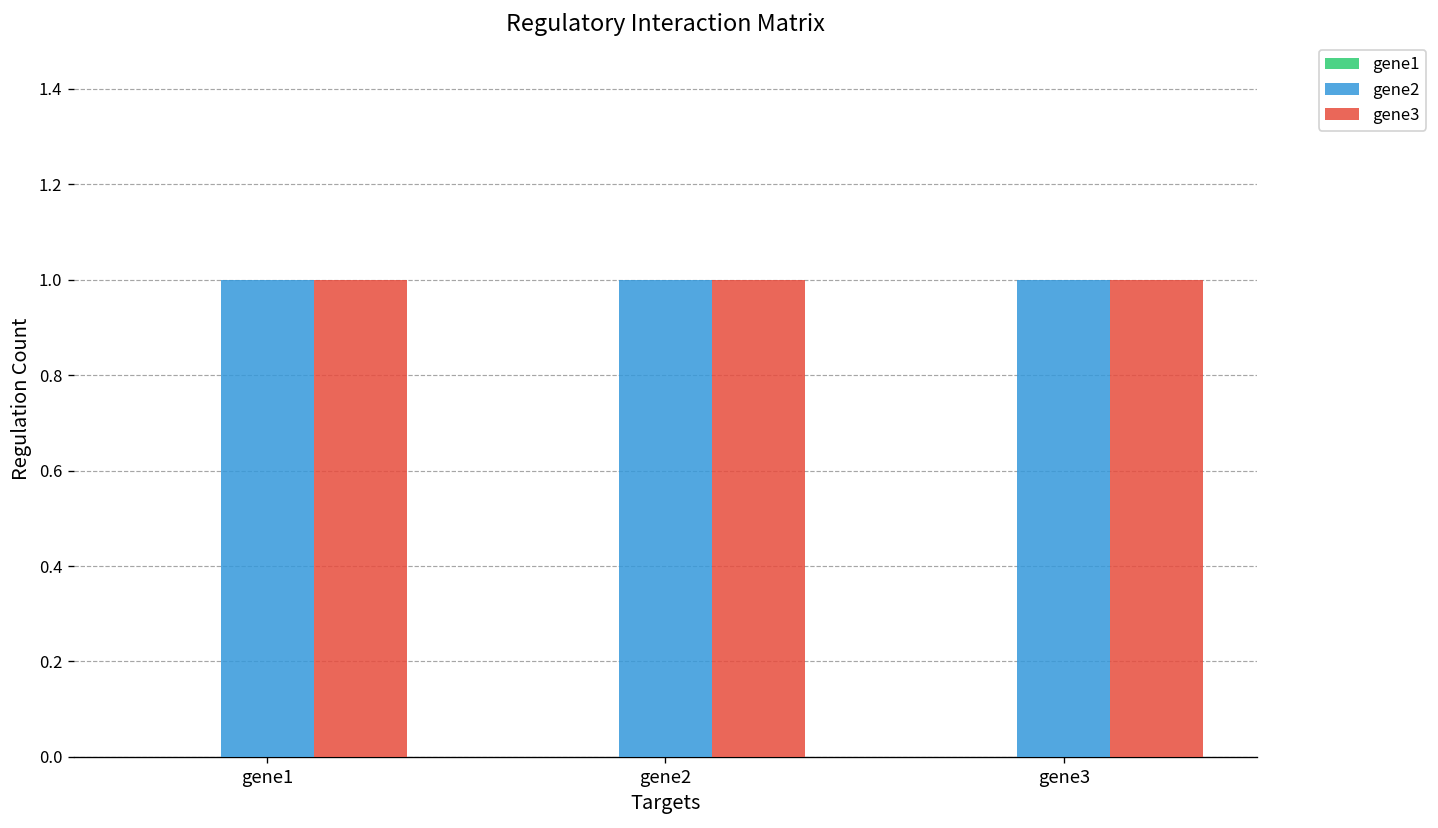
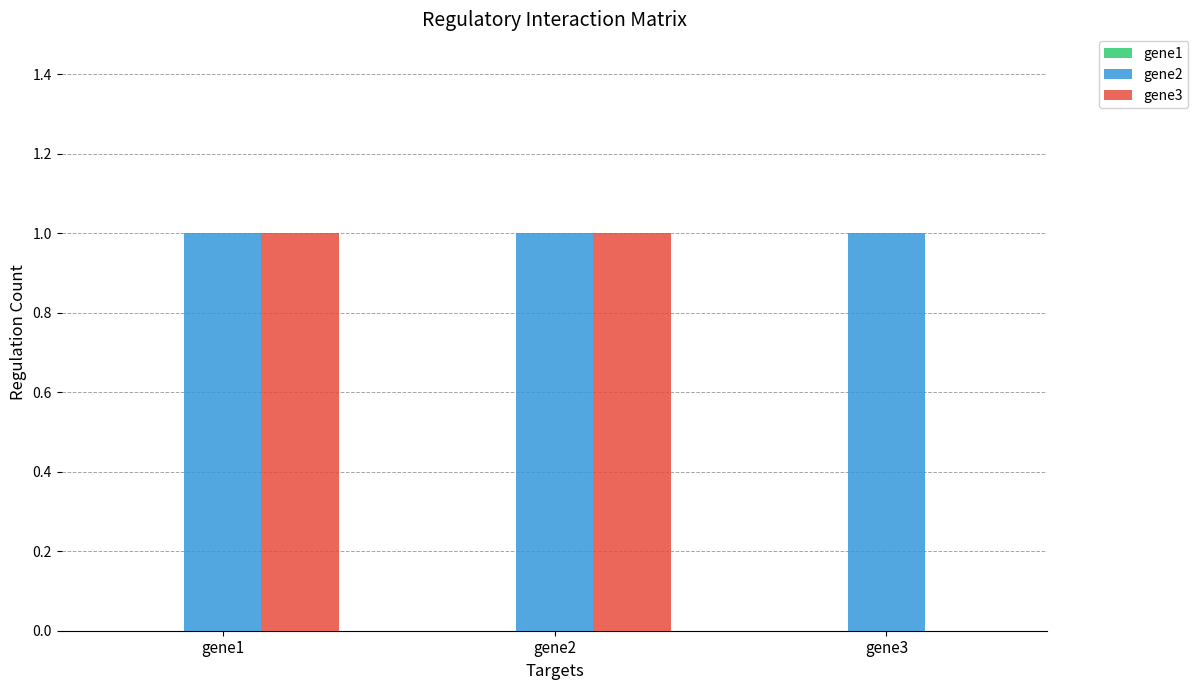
  {
    "gene1": {
      "gene1": 0,
      "gene2": 0,
      "gene3": 0
    },
    "gene2": {
      "gene1": 1,
      "gene2": 1,
      "gene3": 1
    },
    "gene3": {
      "gene1": 1,
      "gene2": 1,
-     "gene3": 1
+     "gene3": 0
    }
  }
